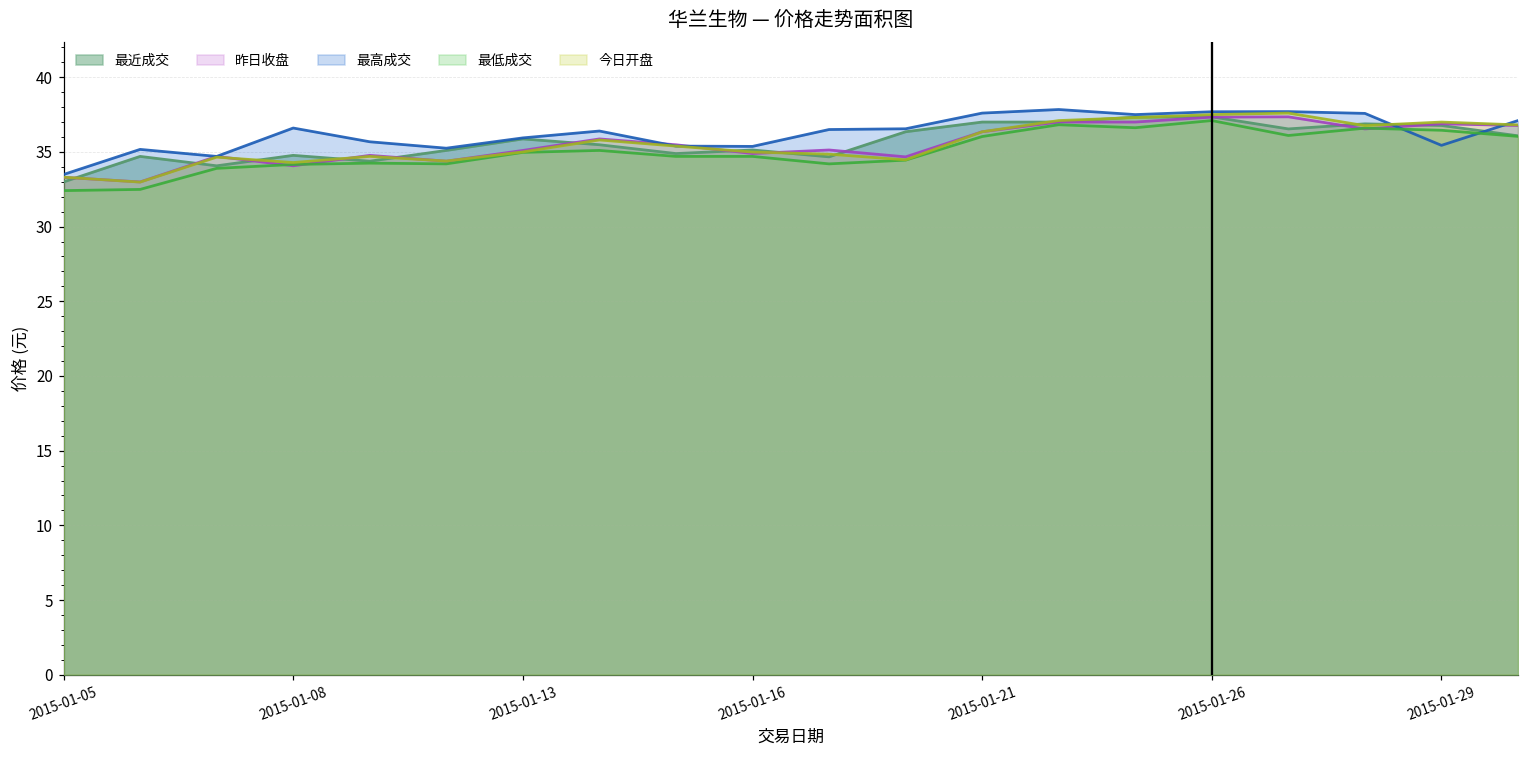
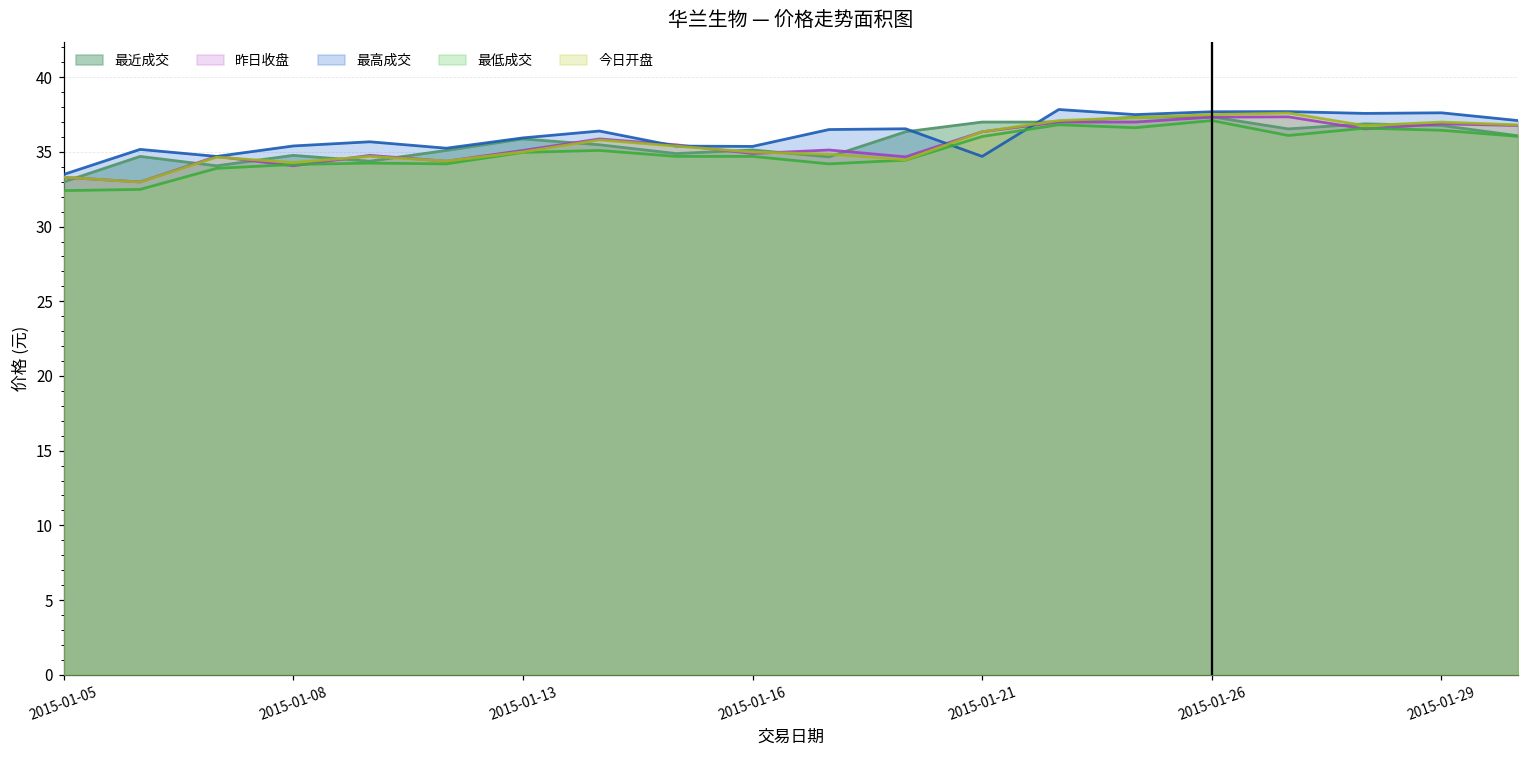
  {
    "最高成交": {
-     "2015-01-08": 36.6,
+     "2015-01-08": 35.4,
      "2015-01-16": 35.4,
-     "2015-01-21": 37.6,
+     "2015-01-21": 34.7,
      "2015-01-26": 37.7,
-     "2015-01-29": 35.4
+     "2015-01-29": 37.6
    }
  }
